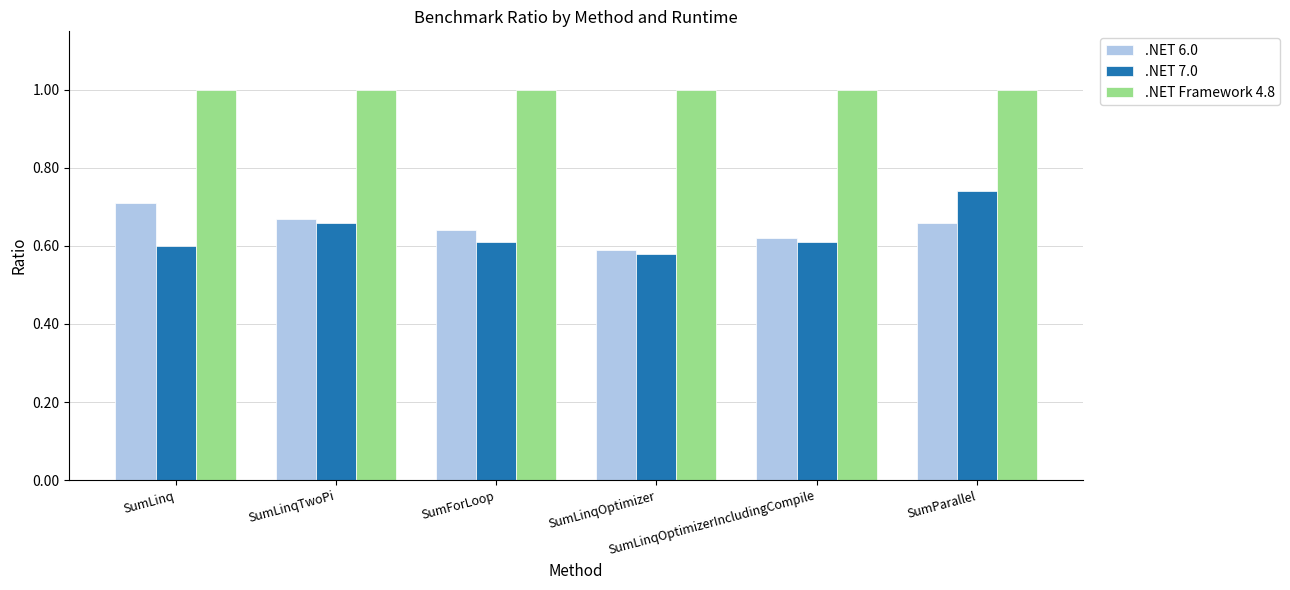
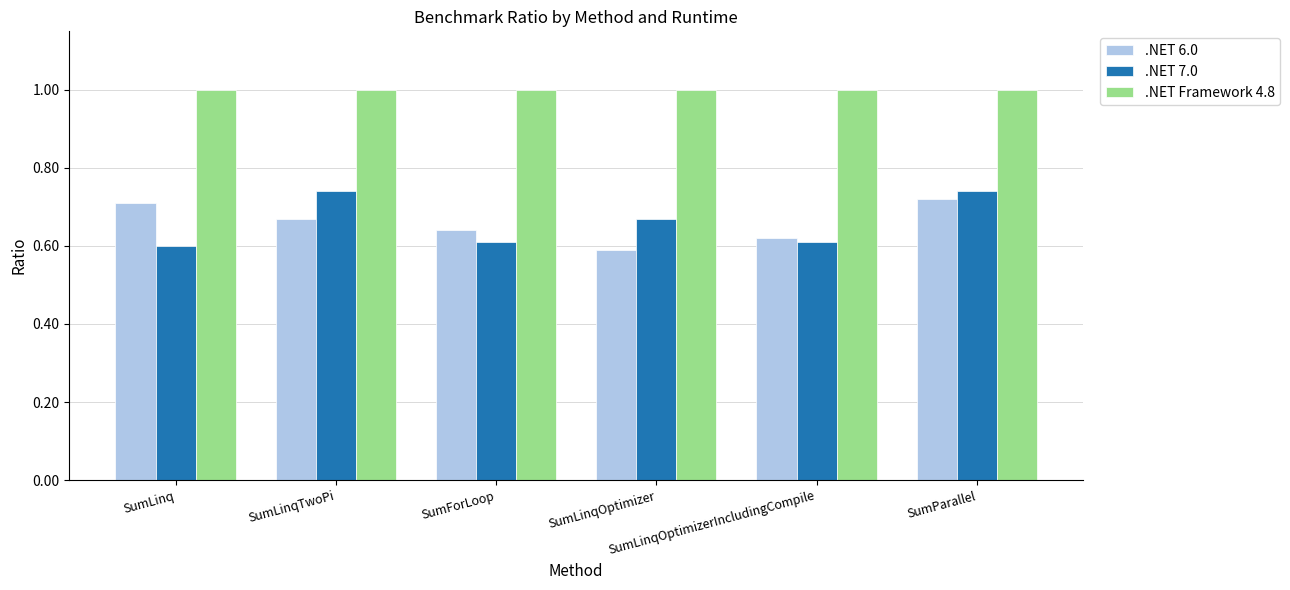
  {
    ".NET 6.0": {
      "SumLinq": 0.71,
      "SumLinqTwoPi": 0.67,
      "SumForLoop": 0.64,
      "SumLinqOptimizer": 0.59,
      "SumLinqOptimizerIncludingCompile": 0.62,
-     "SumParallel": 0.66
+     "SumParallel": 0.72
    },
    ".NET 7.0": {
      "SumLinq": 0.60,
-     "SumLinqTwoPi": 0.66,
+     "SumLinqTwoPi": 0.74,
      "SumForLoop": 0.61,
-     "SumLinqOptimizer": 0.58,
+     "SumLinqOptimizer": 0.67,
      "SumLinqOptimizerIncludingCompile": 0.61,
      "SumParallel": 0.74
    },
    ".NET Framework 4.8": {
      "SumLinq": 1.00,
      "SumLinqTwoPi": 1.00,
      "SumForLoop": 1.00,
      "SumLinqOptimizer": 1.00,
      "SumLinqOptimizerIncludingCompile": 1.00,
      "SumParallel": 1.00
    }
  }
